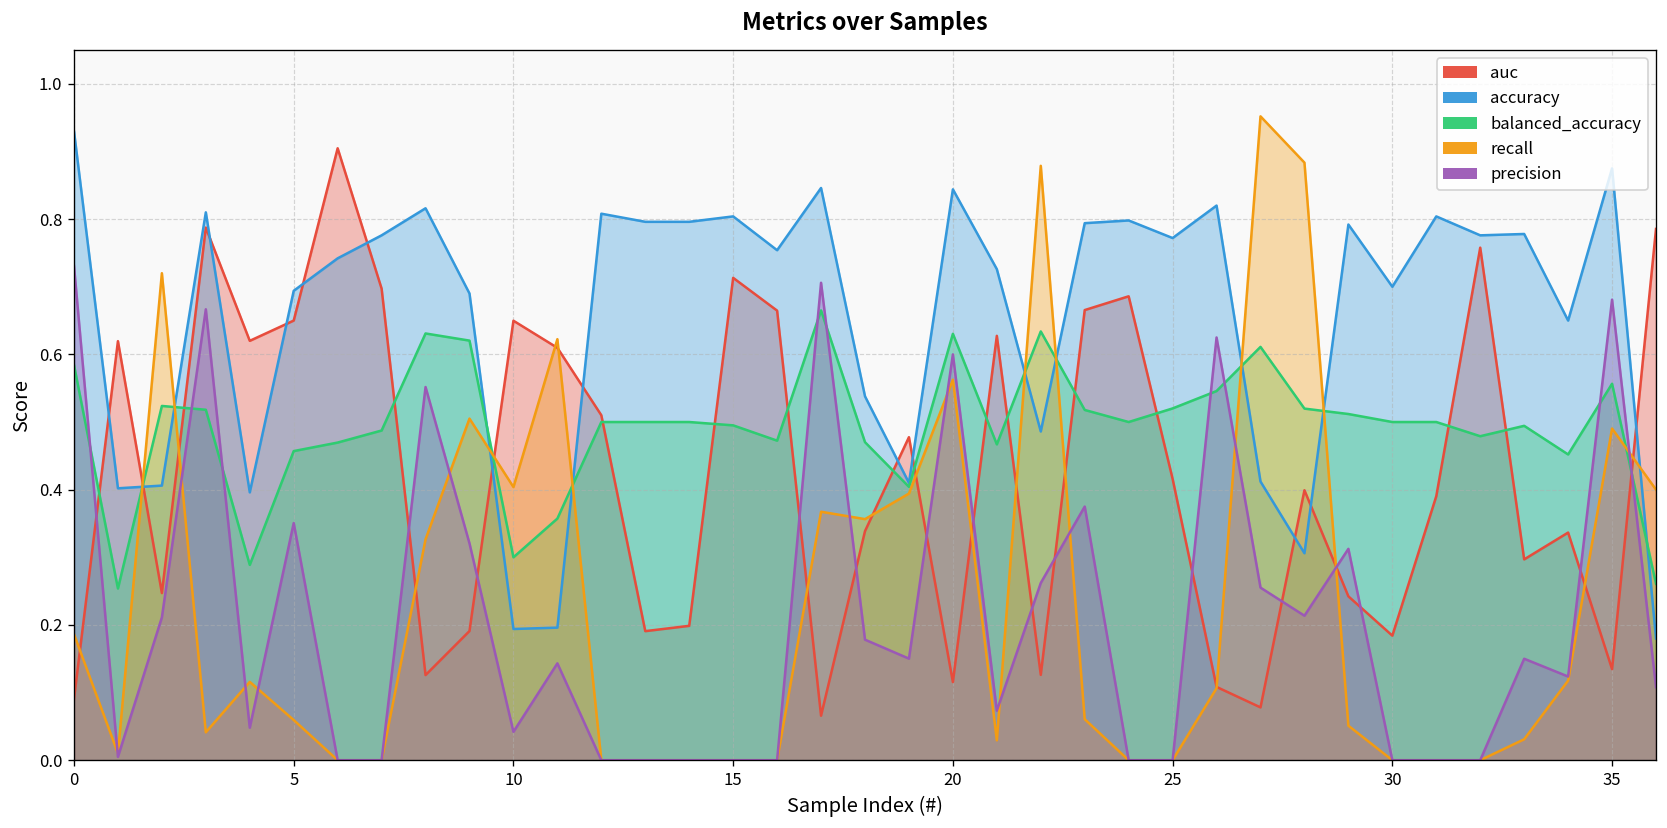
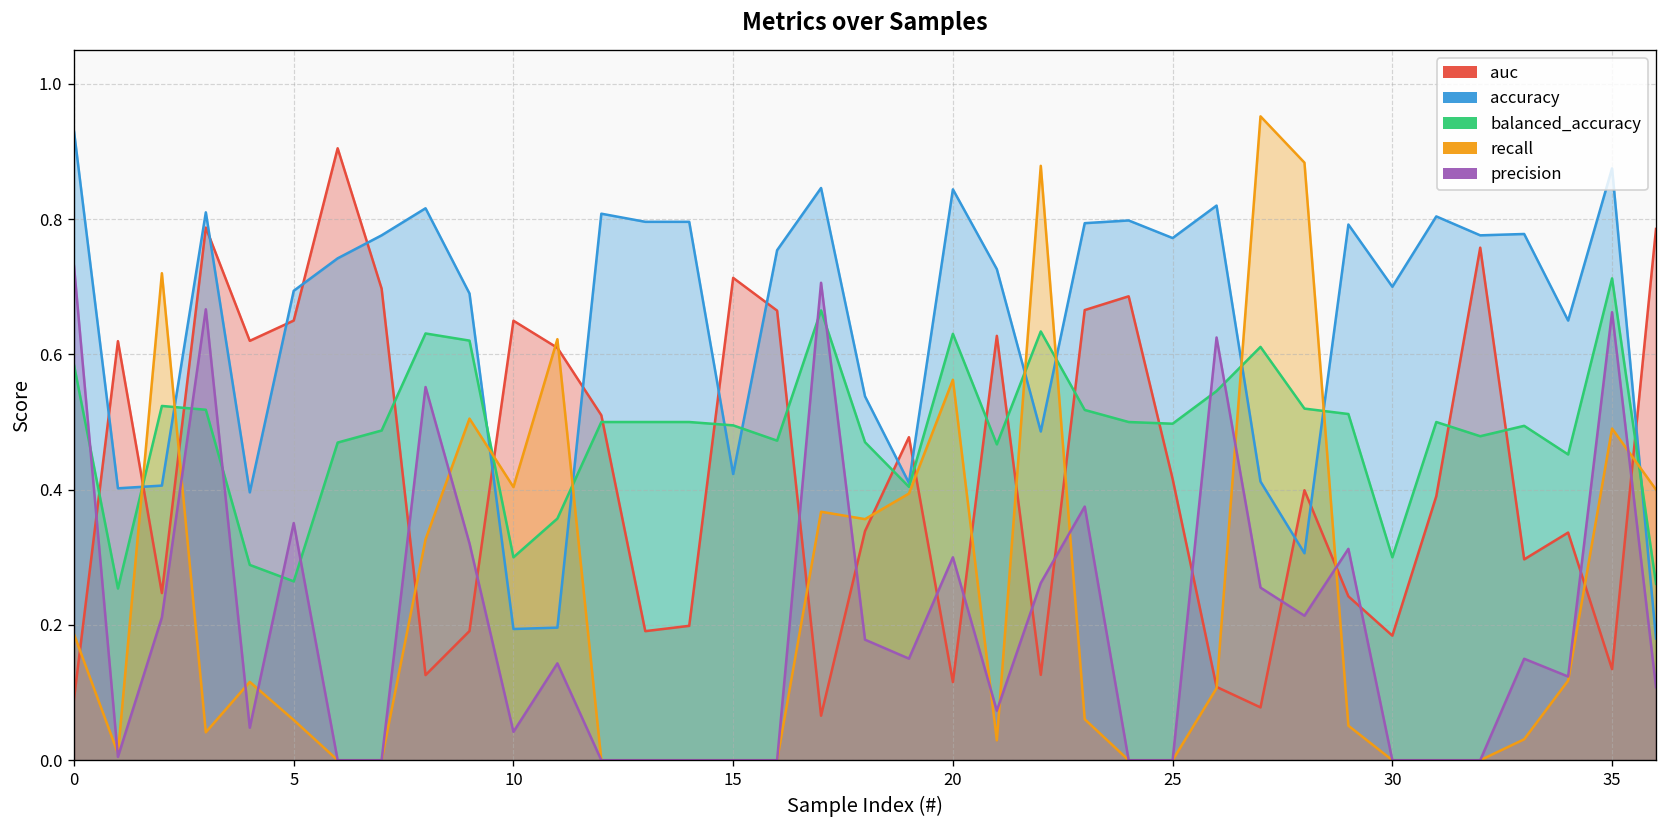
  {
    "accuracy": {
      "0": 0.93,
      "5": 0.69,
      "10": 0.19,
-     "15": 0.80,
+     "15": 0.42,
      "20": 0.84,
      "25": 0.77,
      "30": 0.70
    },
    "balanced_accuracy": {
      "0": 0.58,
-     "5": 0.46,
+     "5": 0.26,
      "10": 0.30,
      "15": 0.50,
      "20": 0.63,
-     "25": 0.52,
-     "30": 0.5,
-     "35": 0.56
+     "25": 0.50,
+     "30": 0.3,
+     "35": 0.71
    },
    "precision": {
      "0": 0.73,
      "5": 0.35,
      "10": 0.04,
-     "20": 0.6,
-     "35": 0.68
+     "20": 0.3,
+     "35": 0.66
    }
  }
